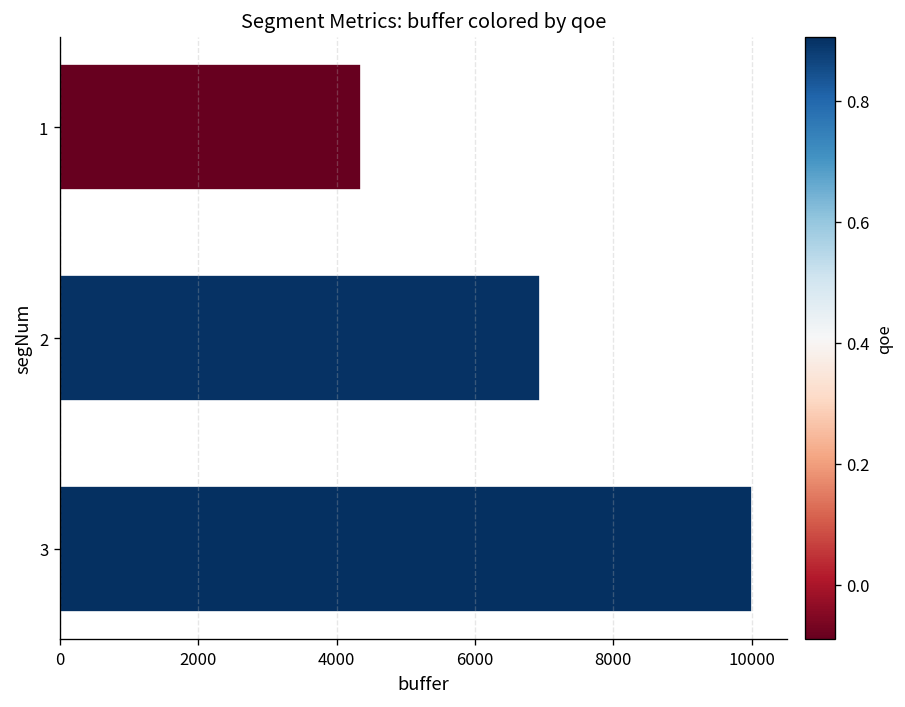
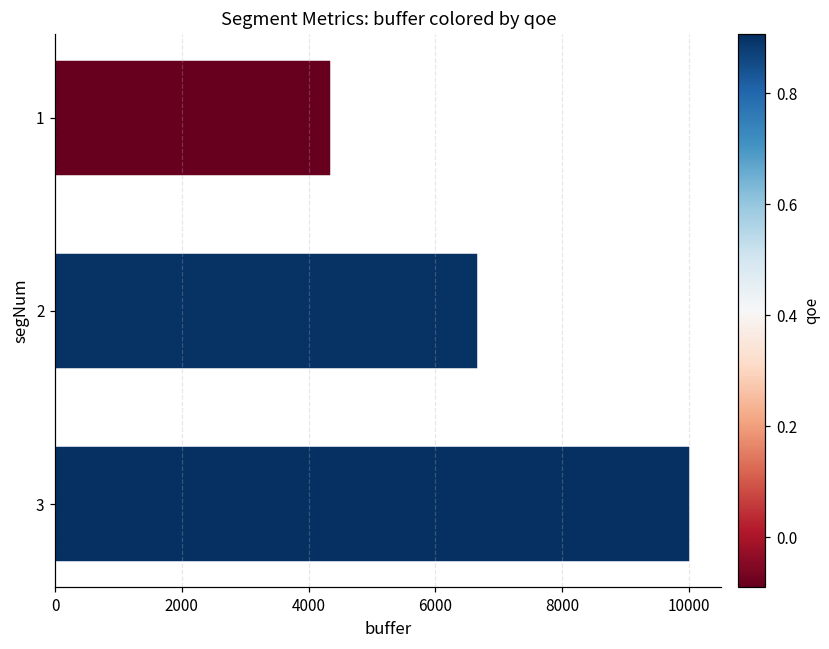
  {
    "1": 4300,
-   "2": 6900,
+   "2": 6700,
    "3": 10000
  }
